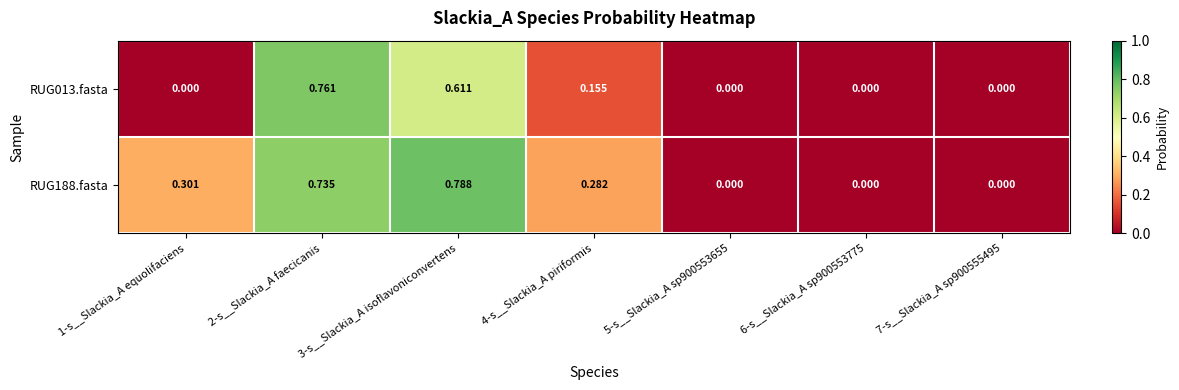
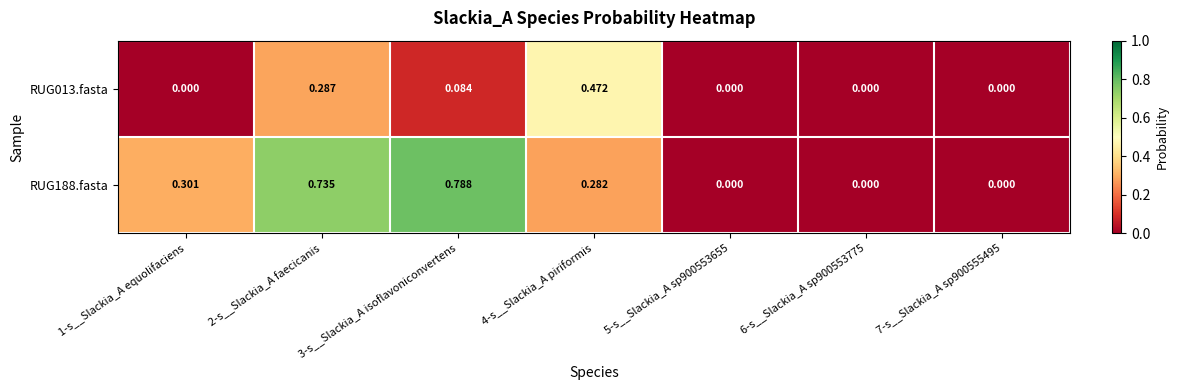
  {
    "RUG013.fasta": {
      "1-s__Slackia_A equolifaciens": 0.000,
-     "2-s__Slackia_A faecicanis": 0.761,
-     "3-s__Slackia_A isoflavoniconvertens": 0.611,
-     "4-s__Slackia_A piriformis": 0.155,
+     "2-s__Slackia_A faecicanis": 0.287,
+     "3-s__Slackia_A isoflavoniconvertens": 0.084,
+     "4-s__Slackia_A piriformis": 0.472,
      "5-s__Slackia_A sp900553655": 0.000,
      "6-s__Slackia_A sp900553775": 0.000,
      "7-s__Slackia_A sp900555495": 0.000
    },
    "RUG188.fasta": {
      "1-s__Slackia_A equolifaciens": 0.301,
      "2-s__Slackia_A faecicanis": 0.735,
      "3-s__Slackia_A isoflavoniconvertens": 0.788,
      "4-s__Slackia_A piriformis": 0.282,
      "5-s__Slackia_A sp900553655": 0.000,
      "6-s__Slackia_A sp900553775": 0.000,
      "7-s__Slackia_A sp900555495": 0.000
    }
  }
